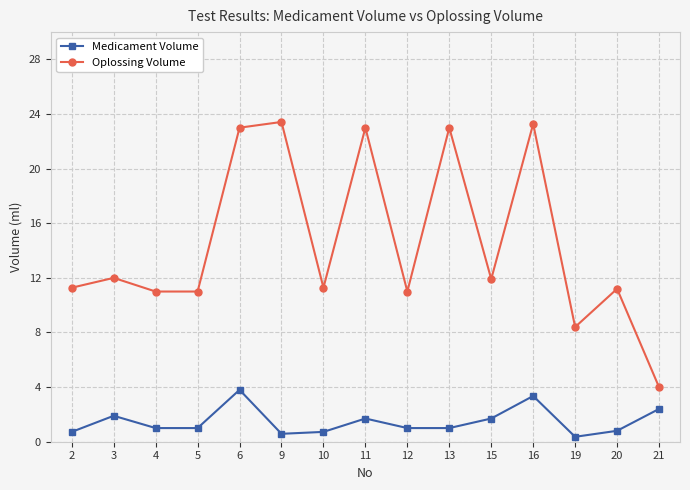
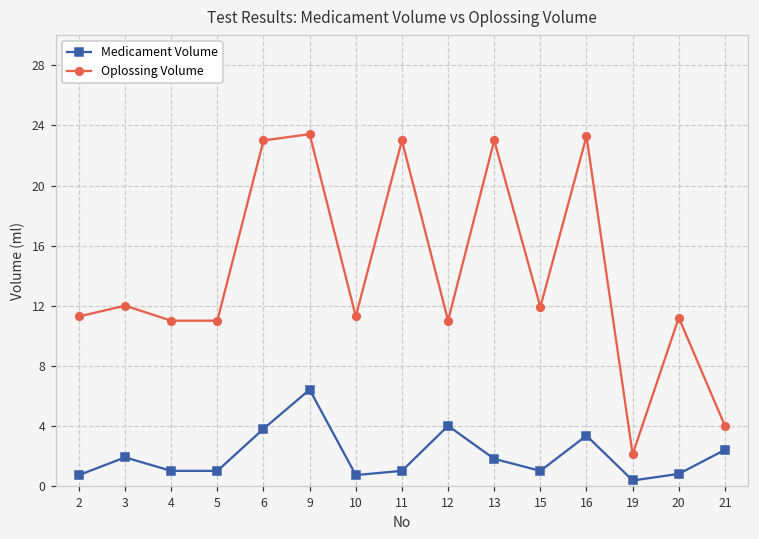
  {
    "Medicament Volume": {
      "2": 0.7,
      "3": 1.9,
      "4": 1.0,
      "5": 1.0,
      "6": 3.8,
-     "9": 0.6,
+     "9": 6.4,
      "10": 0.7,
-     "11": 1.7,
-     "12": 1,
-     "13": 1.0,
-     "15": 1.7,
+     "11": 1.0,
+     "12": 4,
+     "13": 1.8,
+     "15": 1.0,
      "16": 3.4,
      "19": 0.4,
      "20": 0.8,
      "21": 2.4
    },
    "Oplossing Volume": {
      "2": 11.3,
      "3": 12.0,
      "4": 11.0,
      "5": 11.0,
      "6": 23.0,
      "9": 23.4,
      "10": 11.3,
      "11": 23.0,
      "12": 11.0,
      "13": 23.0,
      "15": 11.9,
      "16": 23.3,
-     "19": 8.4,
+     "19": 2.1,
      "20": 11.2,
      "21": 4.0
    }
  }
